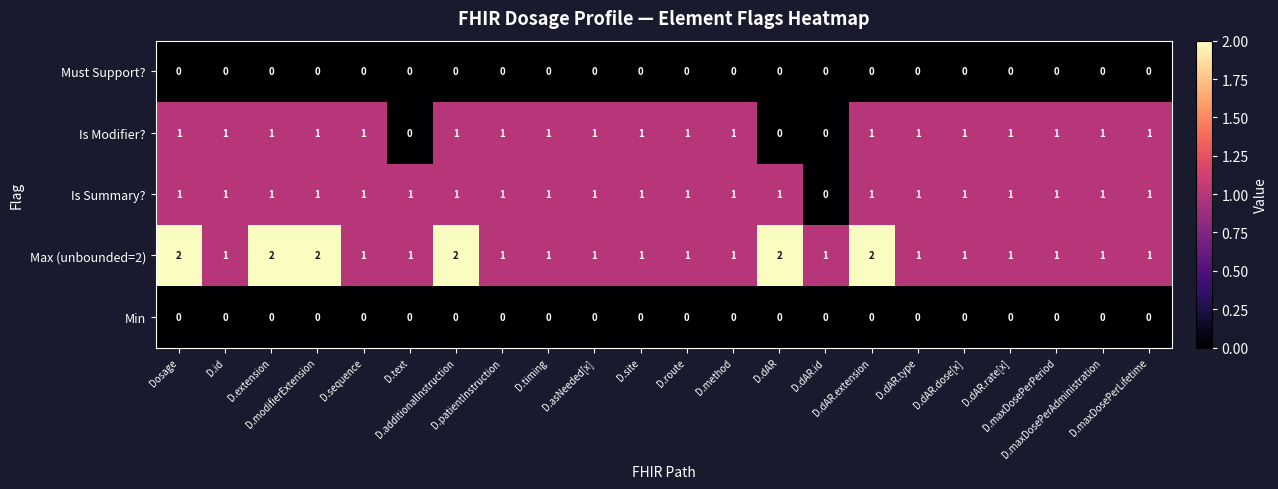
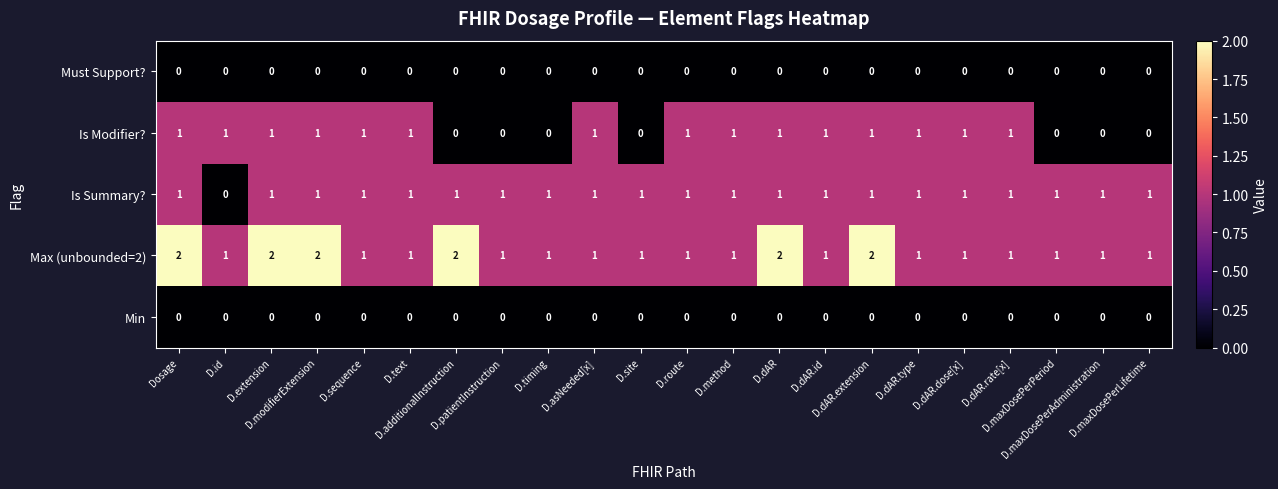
  {
    "Must Support?": {
      "Dosage": 0,
      "D.id": 0,
      "D.extension": 0,
      "D.modifierExtension": 0,
      "D.sequence": 0,
      "D.text": 0,
      "D.additionalInstruction": 0,
      "D.patientInstruction": 0,
      "D.timing": 0,
      "D.asNeeded[x]": 0,
      "D.site": 0,
      "D.route": 0,
      "D.method": 0,
      "D.dAR": 0,
      "D.dAR.id": 0,
      "D.dAR.extension": 0,
      "D.dAR.type": 0,
      "D.dAR.dose[x]": 0,
      "D.dAR.rate[x]": 0,
      "D.maxDosePerPeriod": 0,
      "D.maxDosePerAdministration": 0,
      "D.maxDosePerLifetime": 0
    },
    "Is Modifier?": {
      "Dosage": 1,
      "D.id": 1,
      "D.extension": 1,
      "D.modifierExtension": 1,
      "D.sequence": 1,
-     "D.text": 0,
-     "D.additionalInstruction": 1,
-     "D.patientInstruction": 1,
-     "D.timing": 1,
+     "D.text": 1,
+     "D.additionalInstruction": 0,
+     "D.patientInstruction": 0,
+     "D.timing": 0,
      "D.asNeeded[x]": 1,
-     "D.site": 1,
+     "D.site": 0,
      "D.route": 1,
      "D.method": 1,
-     "D.dAR": 0,
-     "D.dAR.id": 0,
+     "D.dAR": 1,
+     "D.dAR.id": 1,
      "D.dAR.extension": 1,
      "D.dAR.type": 1,
      "D.dAR.dose[x]": 1,
      "D.dAR.rate[x]": 1,
-     "D.maxDosePerPeriod": 1,
-     "D.maxDosePerAdministration": 1,
-     "D.maxDosePerLifetime": 1
+     "D.maxDosePerPeriod": 0,
+     "D.maxDosePerAdministration": 0,
+     "D.maxDosePerLifetime": 0
    },
    "Is Summary?": {
      "Dosage": 1,
-     "D.id": 1,
+     "D.id": 0,
      "D.extension": 1,
      "D.modifierExtension": 1,
      "D.sequence": 1,
      "D.text": 1,
      "D.additionalInstruction": 1,
      "D.patientInstruction": 1,
      "D.timing": 1,
      "D.asNeeded[x]": 1,
      "D.site": 1,
      "D.route": 1,
      "D.method": 1,
      "D.dAR": 1,
-     "D.dAR.id": 0,
+     "D.dAR.id": 1,
      "D.dAR.extension": 1,
      "D.dAR.type": 1,
      "D.dAR.dose[x]": 1,
      "D.dAR.rate[x]": 1,
      "D.maxDosePerPeriod": 1,
      "D.maxDosePerAdministration": 1,
      "D.maxDosePerLifetime": 1
    },
    "Max (unbounded=2)": {
      "Dosage": 2,
      "D.id": 1,
      "D.extension": 2,
      "D.modifierExtension": 2,
      "D.sequence": 1,
      "D.text": 1,
      "D.additionalInstruction": 2,
      "D.patientInstruction": 1,
      "D.timing": 1,
      "D.asNeeded[x]": 1,
      "D.site": 1,
      "D.route": 1,
      "D.method": 1,
      "D.dAR": 2,
      "D.dAR.id": 1,
      "D.dAR.extension": 2,
      "D.dAR.type": 1,
      "D.dAR.dose[x]": 1,
      "D.dAR.rate[x]": 1,
      "D.maxDosePerPeriod": 1,
      "D.maxDosePerAdministration": 1,
      "D.maxDosePerLifetime": 1
    },
    "Min": {
      "Dosage": 0,
      "D.id": 0,
      "D.extension": 0,
      "D.modifierExtension": 0,
      "D.sequence": 0,
      "D.text": 0,
      "D.additionalInstruction": 0,
      "D.patientInstruction": 0,
      "D.timing": 0,
      "D.asNeeded[x]": 0,
      "D.site": 0,
      "D.route": 0,
      "D.method": 0,
      "D.dAR": 0,
      "D.dAR.id": 0,
      "D.dAR.extension": 0,
      "D.dAR.type": 0,
      "D.dAR.dose[x]": 0,
      "D.dAR.rate[x]": 0,
      "D.maxDosePerPeriod": 0,
      "D.maxDosePerAdministration": 0,
      "D.maxDosePerLifetime": 0
    }
  }
